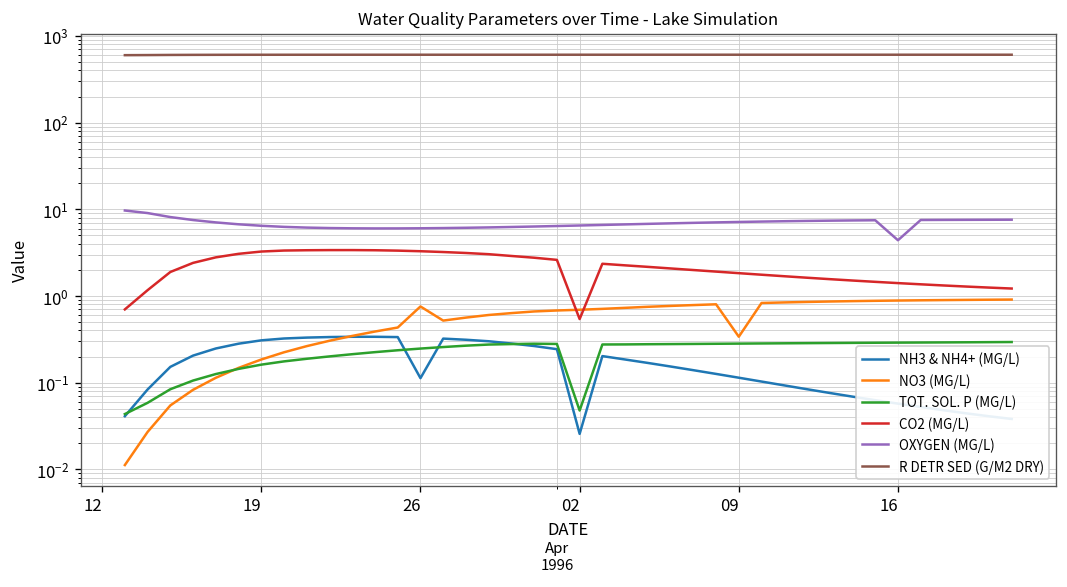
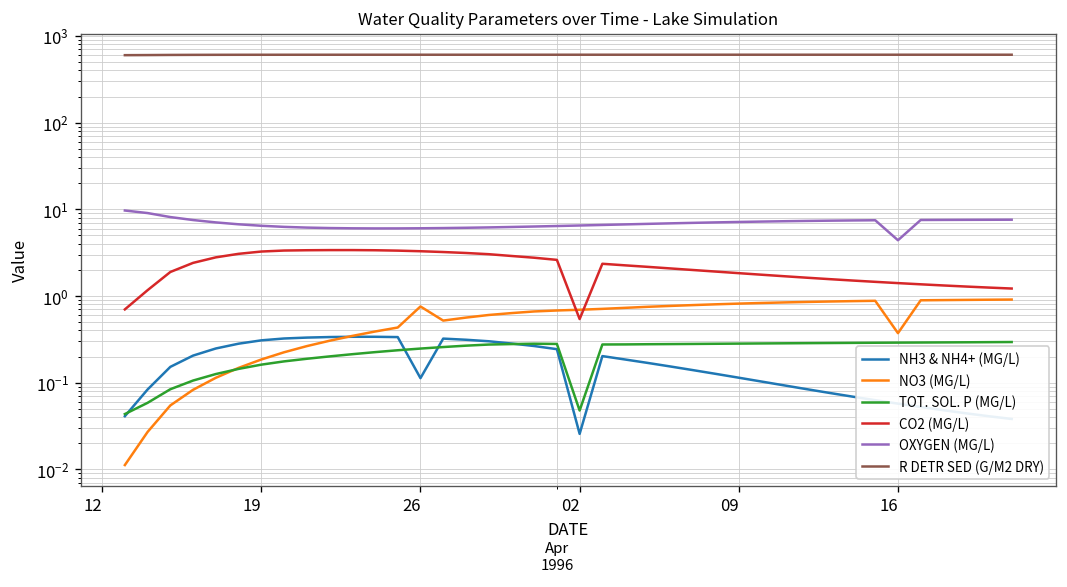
  {
    "NH3 & NH4+ (MG/L)": {
      "19": 0.3,
      "26": 0.11,
      "Apr 1996": 0.24,
      "02": 0.026,
      "09": 0.11
    },
    "NO3 (MG/L)": {
      "19": 0.18,
      "26": 0.8,
      "Apr 1996": 0.7,
      "02": 0.7,
-     "09": 0.3,
-     "16": 0.9
+     "09": 0.8,
+     "16": 0.4
    },
    "TOT. SOL. P (MG/L)": {
      "19": 0.16,
      "26": 0.25,
      "Apr 1996": 0.3,
      "02": 0.05,
      "09": 0.3,
      "16": 0.3
    },
    "CO2 (MG/L)": {
      "19": 3,
      "26": 3,
      "Apr 1996": 2.6,
      "02": 0.5,
      "09": 1.8,
      "16": 1.4
    },
    "OXYGEN (MG/L)": {
      "19": 6,
      "26": 6,
      "Apr 1996": 6,
      "02": 7,
      "09": 7,
      "16": 4
    },
    "R DETR SED (G/M2 DRY)": {
      "19": 600,
      "26": 600,
      "Apr 1996": 600,
      "02": 600,
      "09": 600,
      "16": 600
    }
  }
